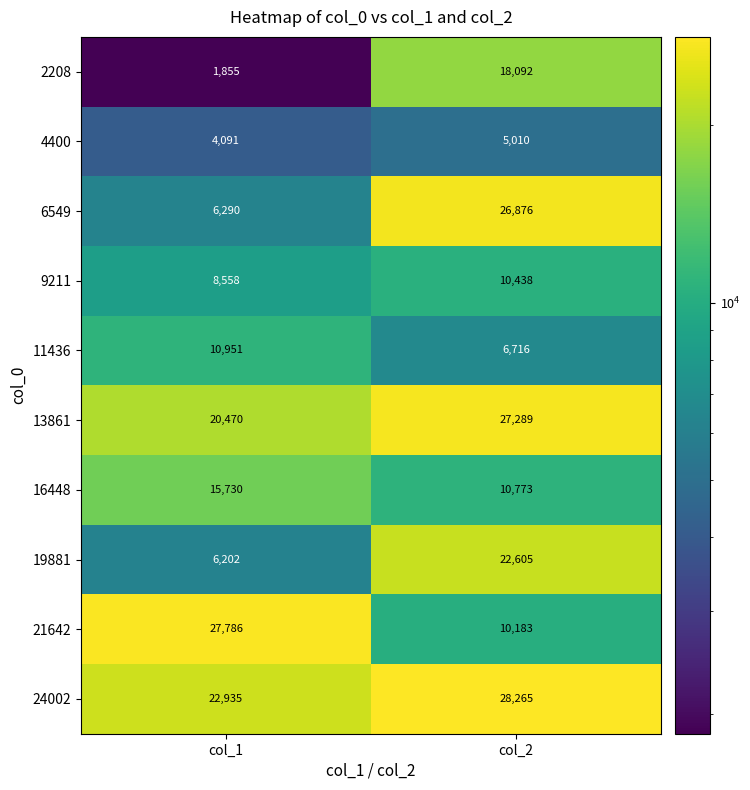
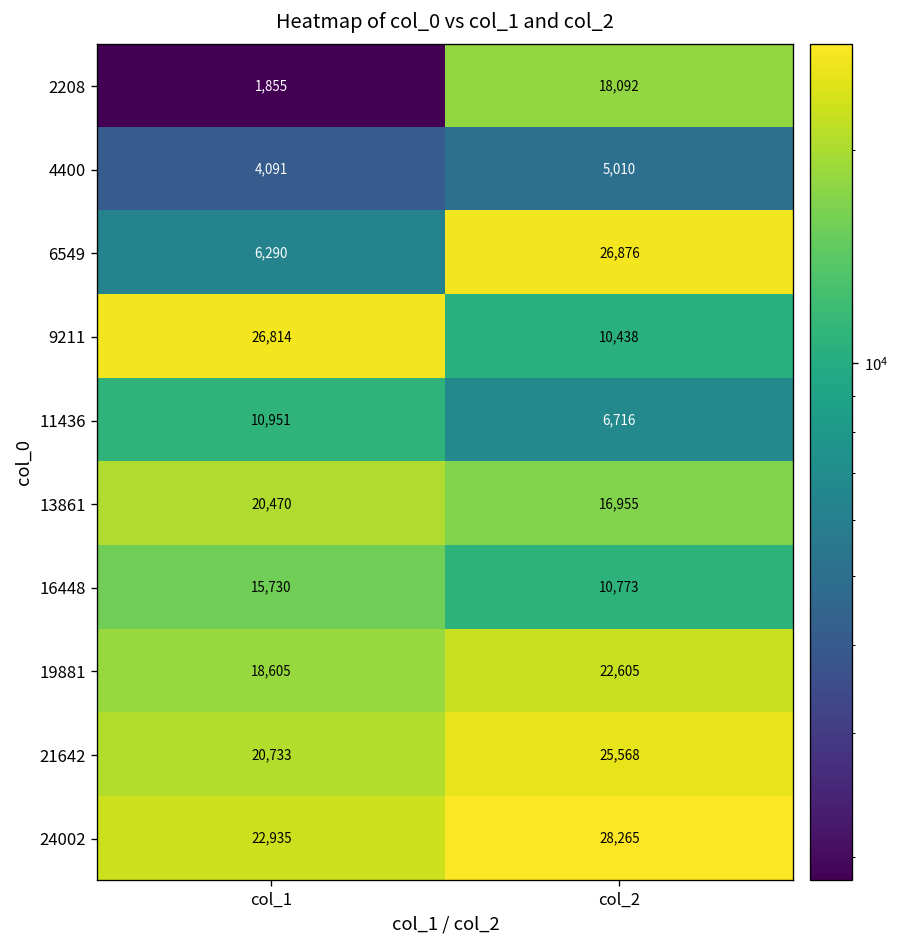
  {
    "2208": {
      "col_1": "1,855",
      "col_2": "18,092"
    },
    "4400": {
      "col_1": "4,091",
      "col_2": "5,010"
    },
    "6549": {
      "col_1": "6,290",
      "col_2": "26,876"
    },
    "9211": {
-     "col_1": "8,558",
+     "col_1": "26,814",
      "col_2": "10,438"
    },
    "11436": {
      "col_1": "10,951",
      "col_2": "6,716"
    },
    "13861": {
      "col_1": "20,470",
-     "col_2": "27,289"
+     "col_2": "16,955"
    },
    "16448": {
      "col_1": "15,730",
      "col_2": "10,773"
    },
    "19881": {
-     "col_1": "6,202",
+     "col_1": "18,605",
      "col_2": "22,605"
    },
    "21642": {
-     "col_1": "27,786",
-     "col_2": "10,183"
+     "col_1": "20,733",
+     "col_2": "25,568"
    },
    "24002": {
      "col_1": "22,935",
      "col_2": "28,265"
    }
  }
